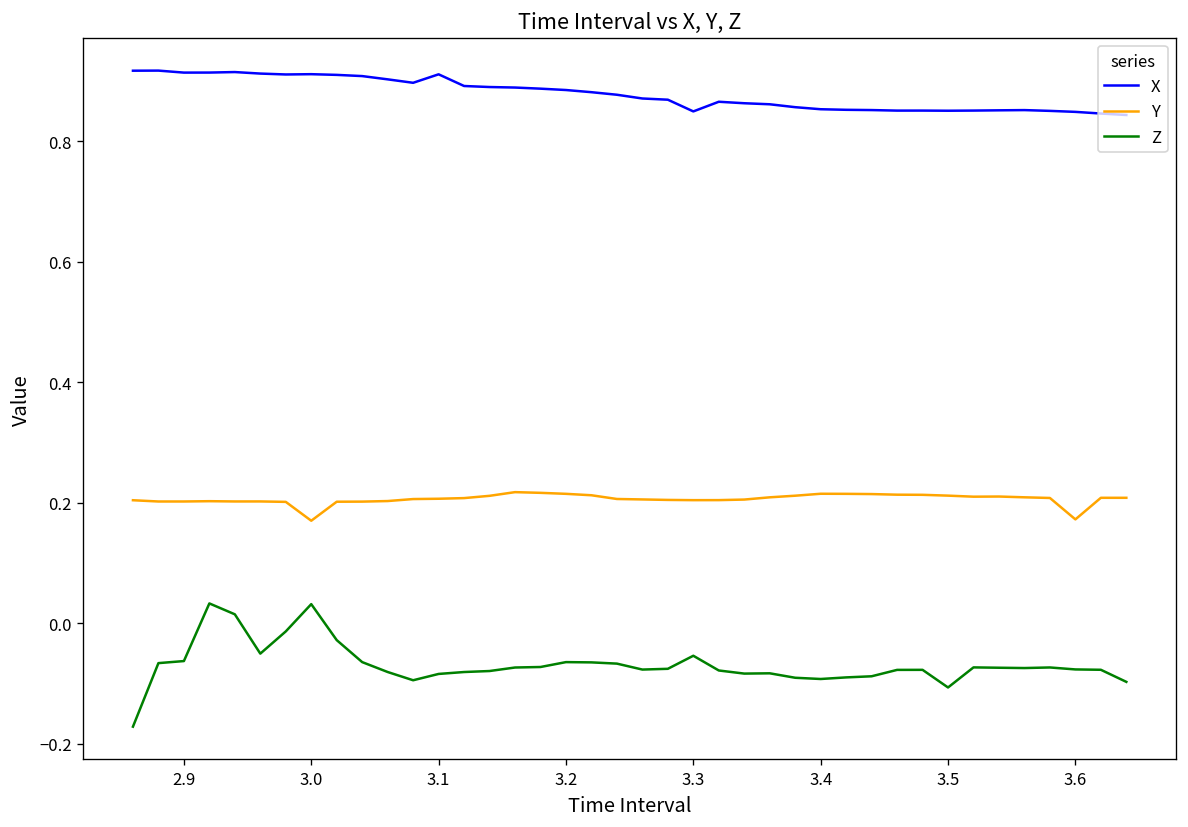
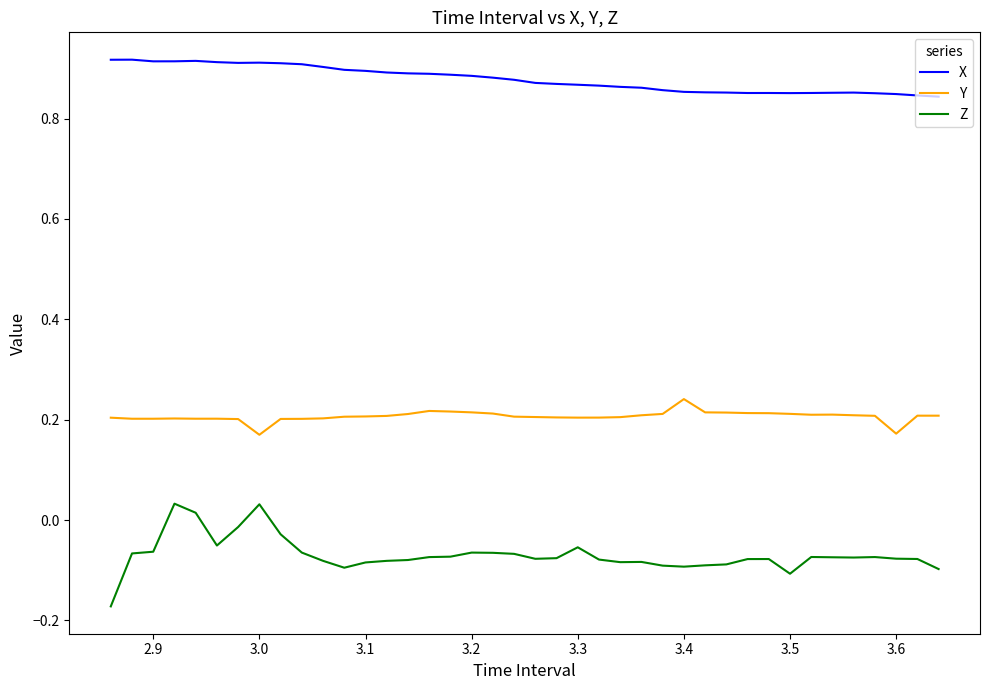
  {
    "X": {
      "2.9": 0.91,
      "3.0": 0.91,
-     "3.1": 0.91,
+     "3.1": 0.89,
      "3.2": 0.89,
-     "3.3": 0.85,
+     "3.3": 0.87,
      "3.4": 0.85,
      "3.5": 0.85,
      "3.6": 0.85
    },
    "Y": {
      "2.9": 0.20,
      "3.0": 0.17,
      "3.1": 0.21,
      "3.2": 0.21,
      "3.3": 0.20,
-     "3.4": 0.21,
+     "3.4": 0.24,
      "3.5": 0.21,
      "3.6": 0.17
    },
    "Z": {
      "2.9": -0.06,
      "3.0": 0.03,
      "3.1": -0.08,
      "3.2": -0.06,
      "3.3": -0.05,
      "3.4": -0.09,
      "3.5": -0.11,
      "3.6": -0.08
    }
  }
